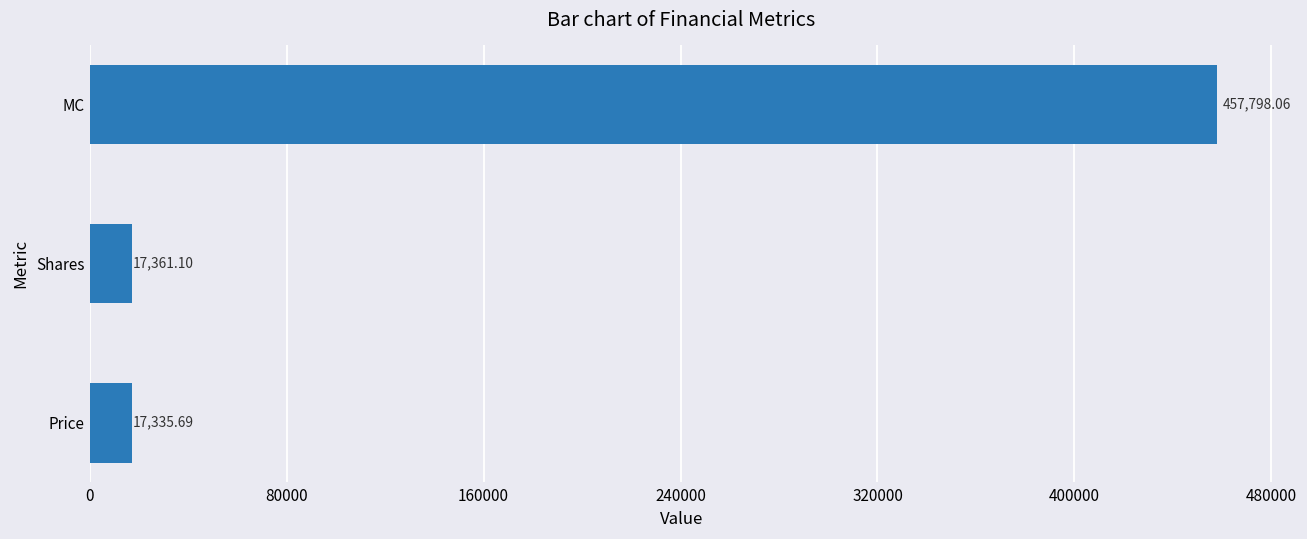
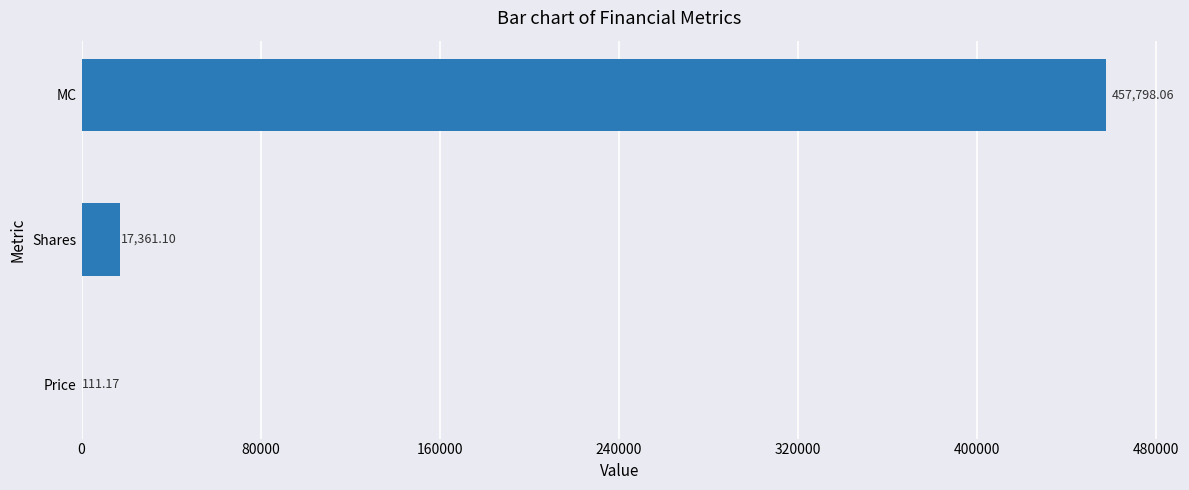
  {
    "MC": "457,798.06",
    "Shares": "17,361.10",
-   "Price": "17,335.69"
+   "Price": "111.17"
  }
